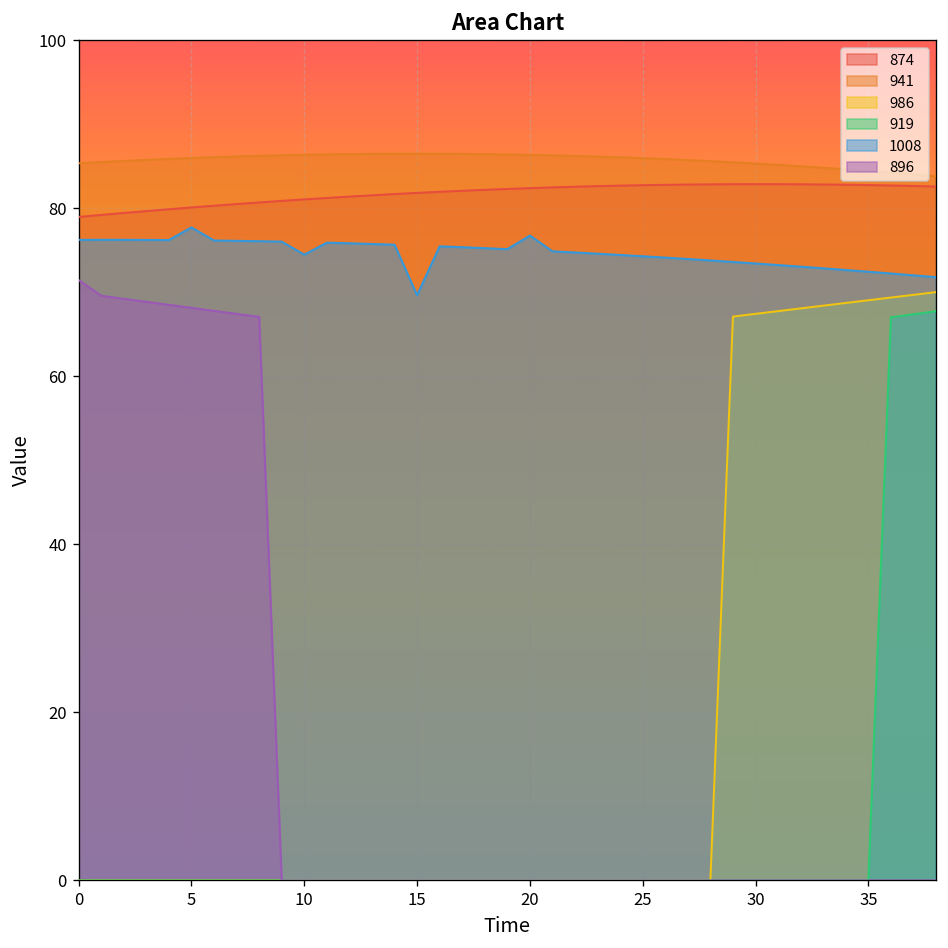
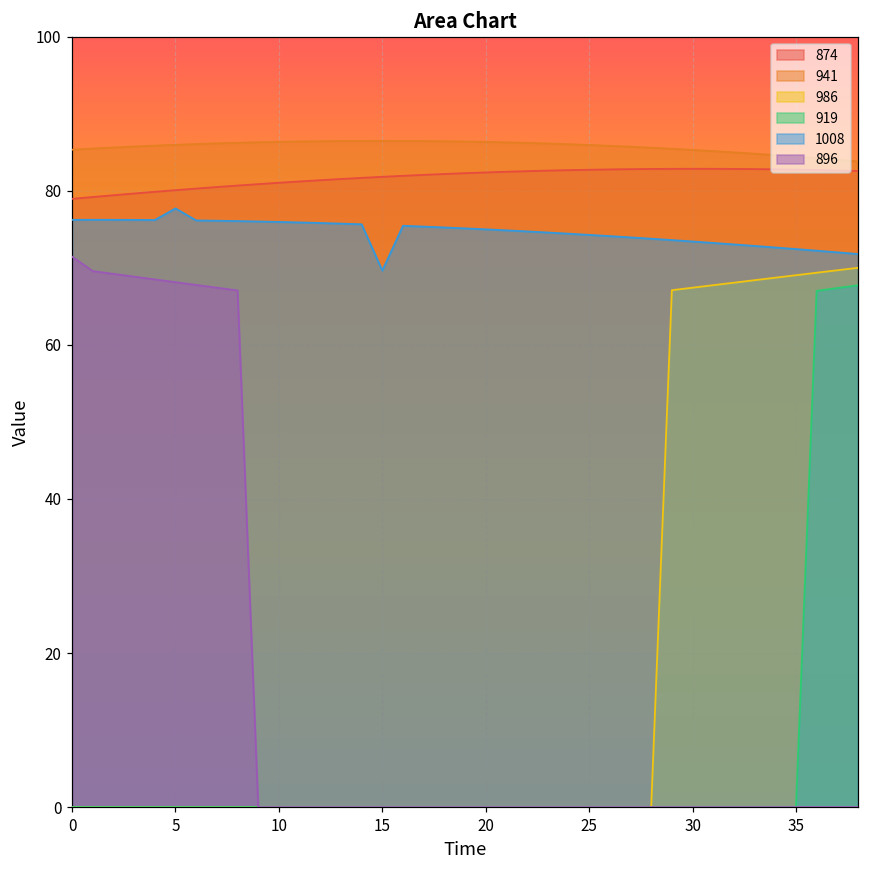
  {
    "1008": {
      "0": 76,
      "5": 78,
-     "10": 74,
+     "10": 76,
      "15": 70,
-     "20": 77,
+     "20": 75,
      "25": 74,
      "30": 73,
      "35": 72
    },
    "896": {
      "0": 71,
      "5": 68
    }
  }
